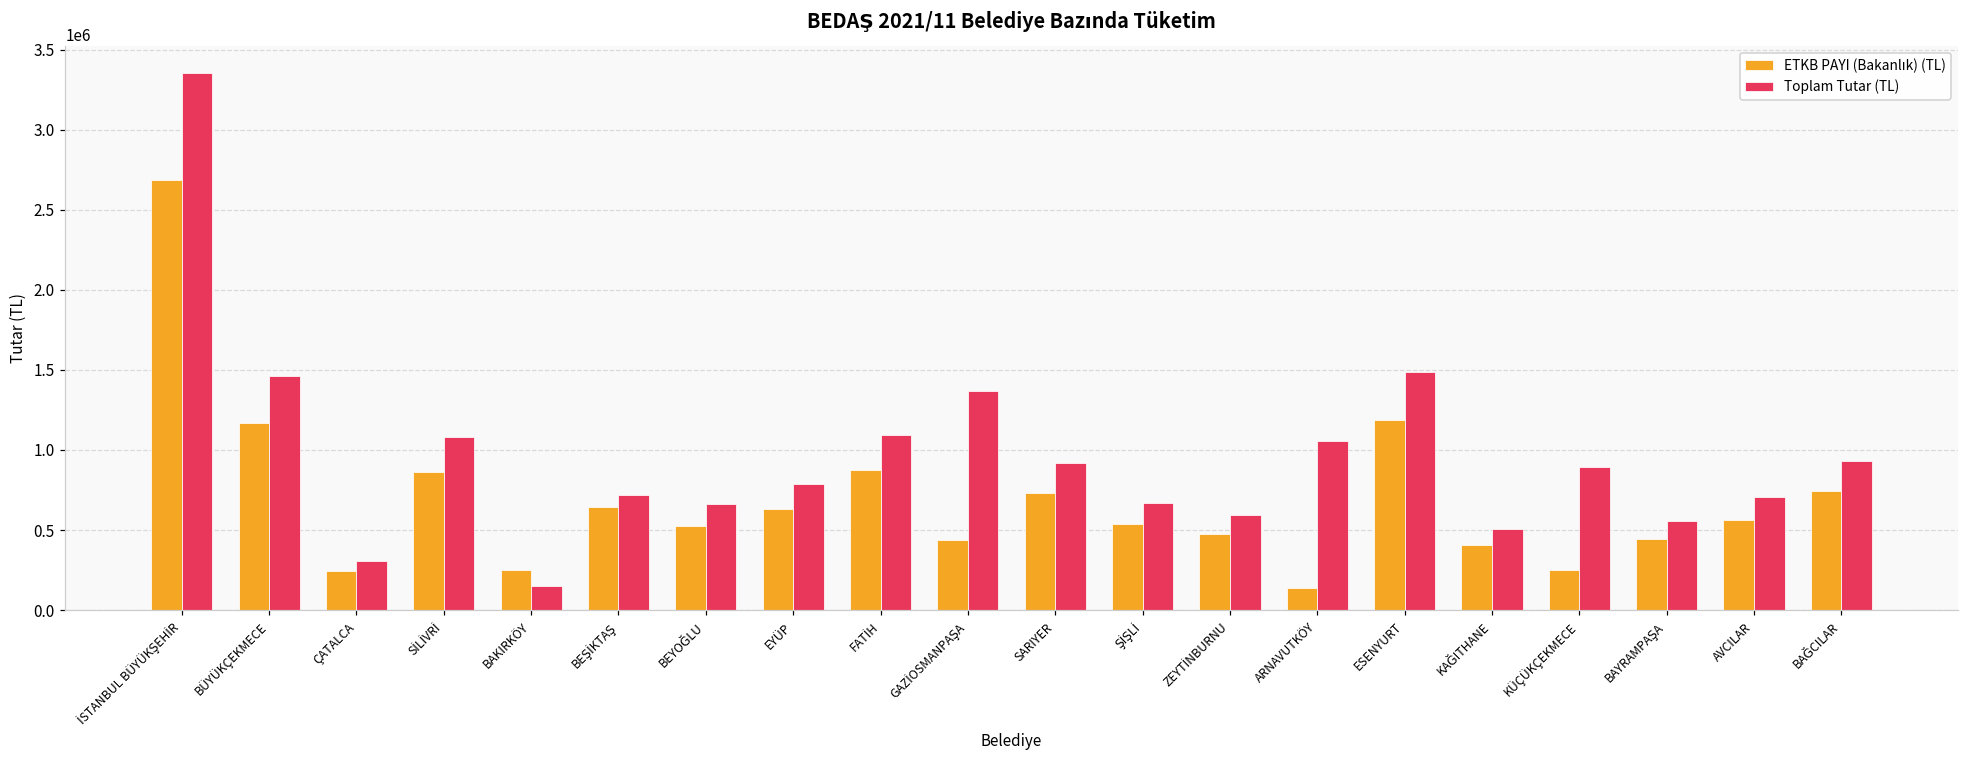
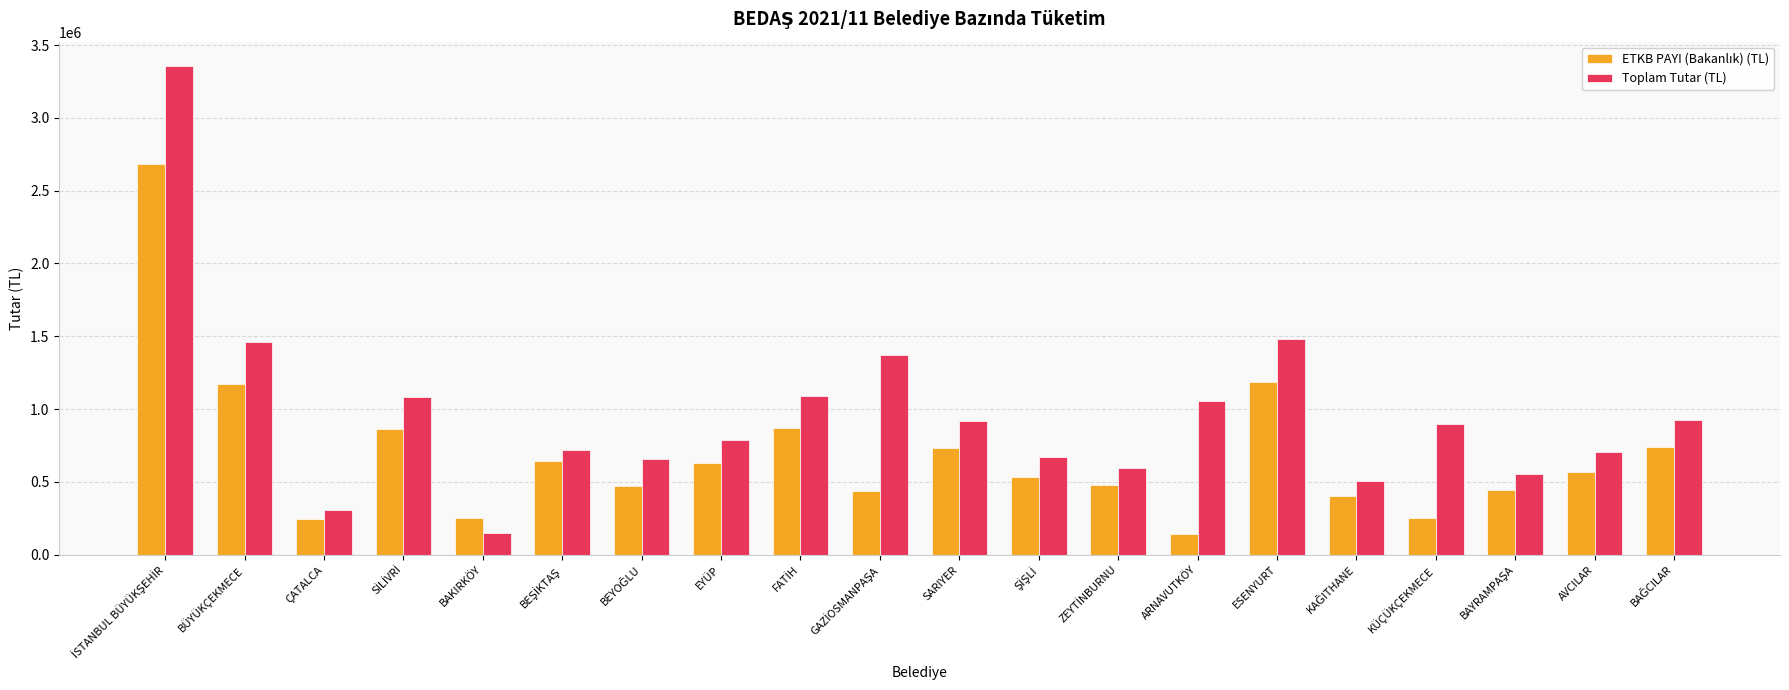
  {
    "ETKB PAYI (Bakanlık) (TL)": {
      "İSTANBUL BÜYÜKŞEHİR": 2680000,
      "BÜYÜKÇEKMECE": 1170000,
      "ÇATALCA": 250000,
      "SİLİVRİ": 870000,
      "BAKIRKÖY": 250000,
      "BEŞİKTAŞ": 640000,
-     "BEYOĞLU": 530000,
+     "BEYOĞLU": 470000,
      "EYÜP": 630000,
      "FATİH": 870000,
      "GAZİOSMANPAŞA": 440000,
      "SARIYER": 730000,
      "ŞİŞLİ": 540000,
      "ZEYTİNBURNU": 480000,
      "ARNAVUTKÖY": 140000,
      "ESENYURT": 1190000,
      "KAĞITHANE": 410000,
      "KÜÇÜKÇEKMECE": 250000,
      "BAYRAMPAŞA": 440000,
      "AVCILAR": 570000,
      "BAĞCILAR": 740000
    },
    "Toplam Tutar (TL)": {
      "İSTANBUL BÜYÜKŞEHİR": 3360000,
      "BÜYÜKÇEKMECE": 1460000,
      "ÇATALCA": 310000,
      "SİLİVRİ": 1080000,
      "BAKIRKÖY": 150000,
      "BEŞİKTAŞ": 720000,
      "BEYOĞLU": 660000,
      "EYÜP": 790000,
      "FATİH": 1090000,
      "GAZİOSMANPAŞA": 1370000,
      "SARIYER": 920000,
      "ŞİŞLİ": 670000,
      "ZEYTİNBURNU": 600000,
      "ARNAVUTKÖY": 1050000,
      "ESENYURT": 1480000,
      "KAĞITHANE": 510000,
      "KÜÇÜKÇEKMECE": 900000,
      "BAYRAMPAŞA": 560000,
      "AVCILAR": 710000,
      "BAĞCILAR": 930000
    }
  }
